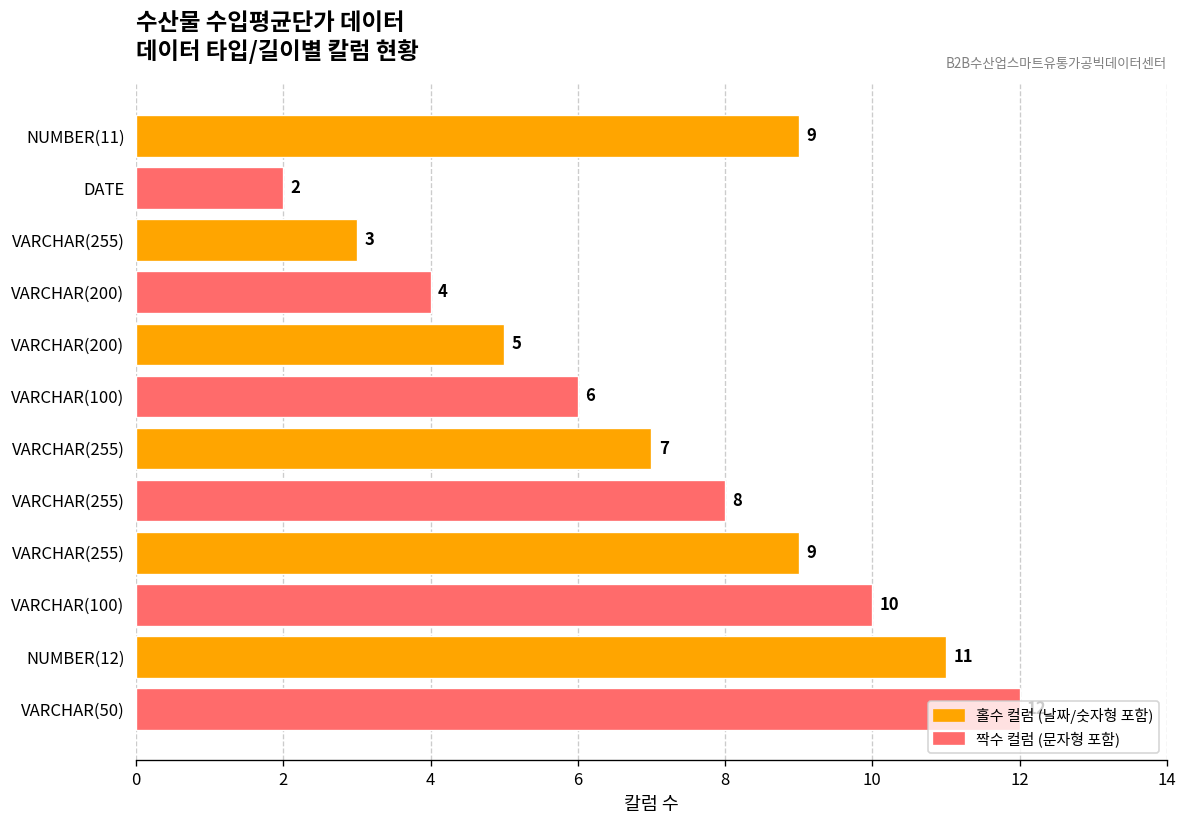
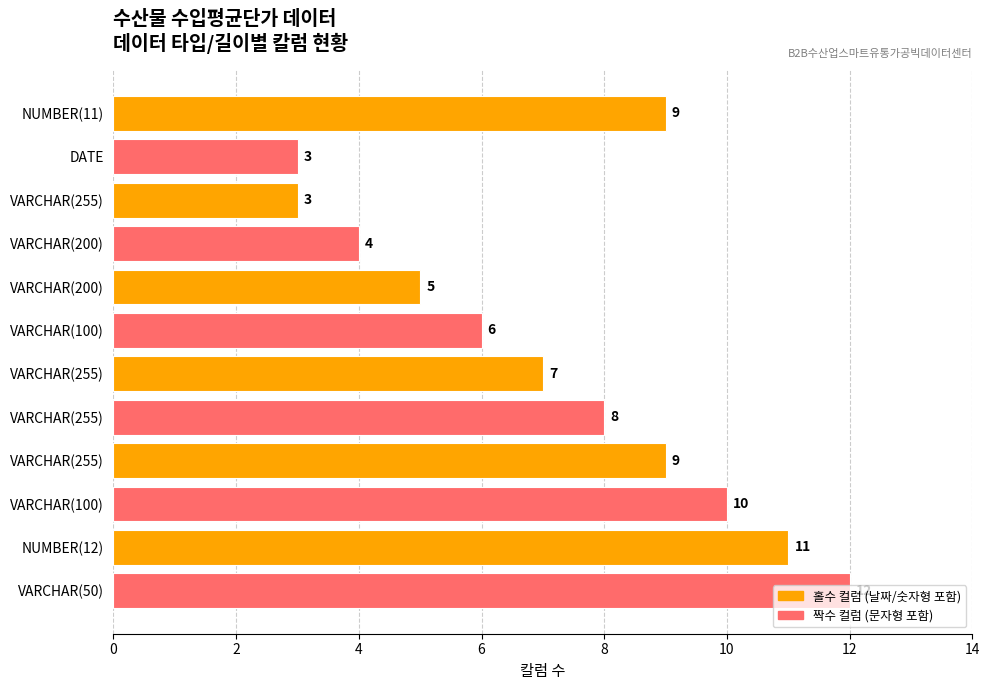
  {
    "NUMBER(11)": 9,
-   "DATE": 2,
+   "DATE": 3,
    "NUMBER(12)": 11
  }
